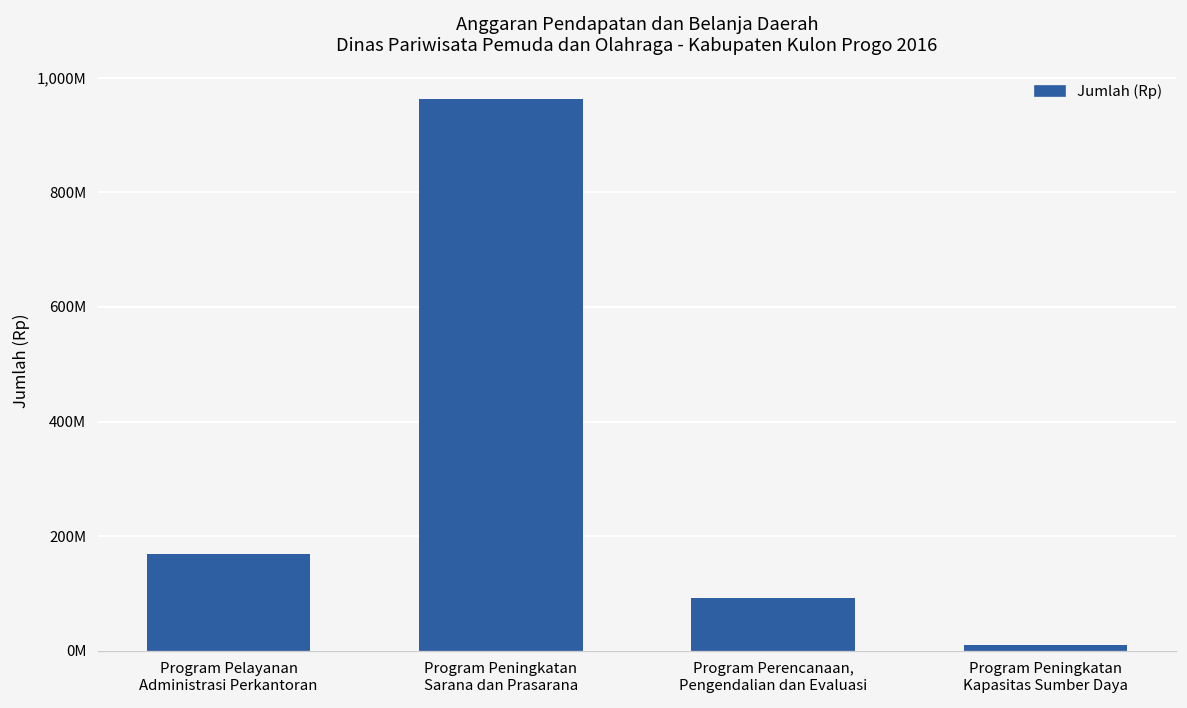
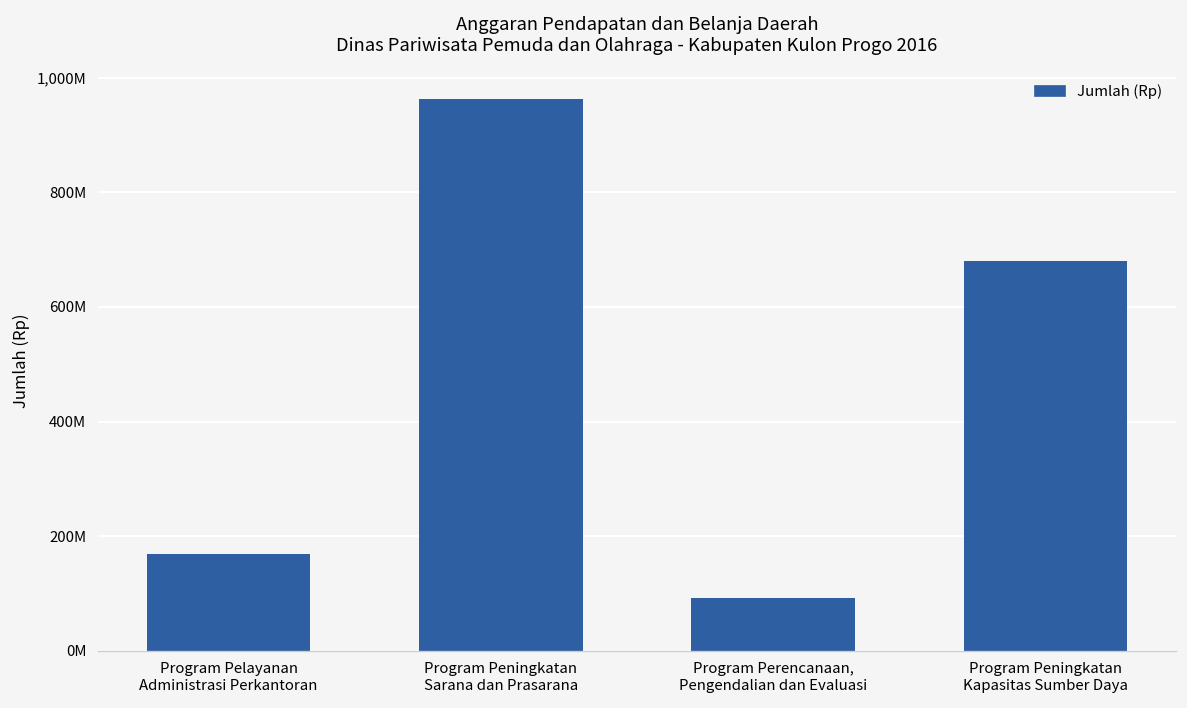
  {
    "Program Pelayanan Administrasi Perkantoran": "170,000,000",
    "Program Peningkatan Sarana dan Prasarana": "960,000,000",
    "Program Perencanaan, Pengendalian dan Evaluasi": "90,000,000",
-   "Program Peningkatan Kapasitas Sumber Daya": "10,000,000"
+   "Program Peningkatan Kapasitas Sumber Daya": "680,000,000"
  }
